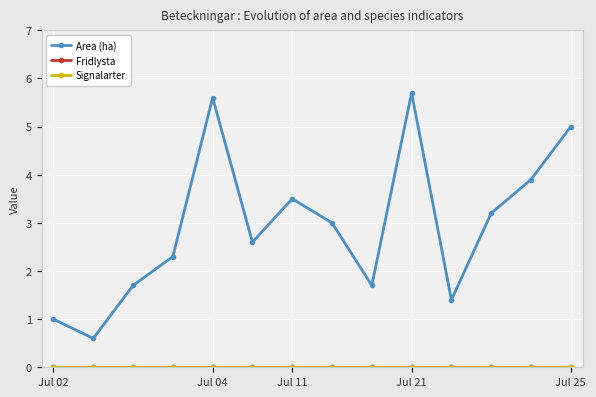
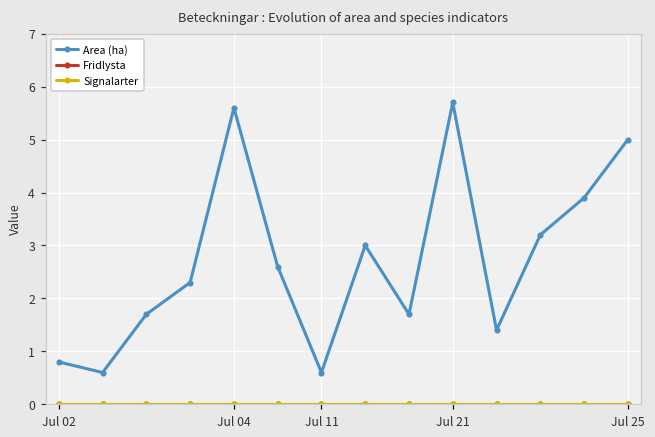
  {
    "Area (ha)": {
-     "Jul 02": 1.0,
+     "Jul 02": 0.8,
      "Jul 04": 5.6,
-     "Jul 11": 3.5,
+     "Jul 11": 0.6,
      "Jul 21": 5.7,
      "Jul 25": 5.0
    },
    "Signalarter": {
      "Jul 02": 0.0,
      "Jul 04": 0.0,
      "Jul 11": 0.0,
      "Jul 21": 0.0,
      "Jul 25": 0.0
    }
  }
